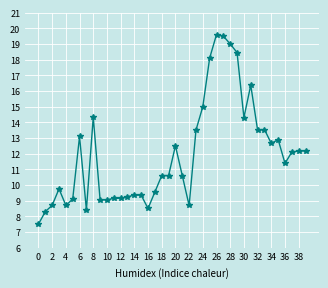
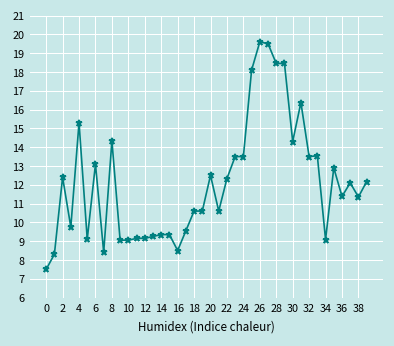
  {
    "0": 7.5,
-   "2": 8.7,
-   "4": 8.7,
+   "2": 12.4,
+   "4": 15.3,
    "6": 13.1,
    "8": 14.3,
    "10": 9.1,
    "12": 9.2,
    "14": 9.4,
    "16": 8.5,
    "18": 10.6,
    "20": 12.5,
-   "22": 8.7,
-   "24": 15.0,
+   "22": 12.3,
+   "24": 13.5,
    "26": 19.6,
-   "28": 19.0,
+   "28": 18.5,
    "30": 14.3,
    "32": 13.5,
-   "34": 12.7,
+   "34": 9.1,
    "36": 11.4,
-   "38": 12.2
+   "38": 11.4
  }
